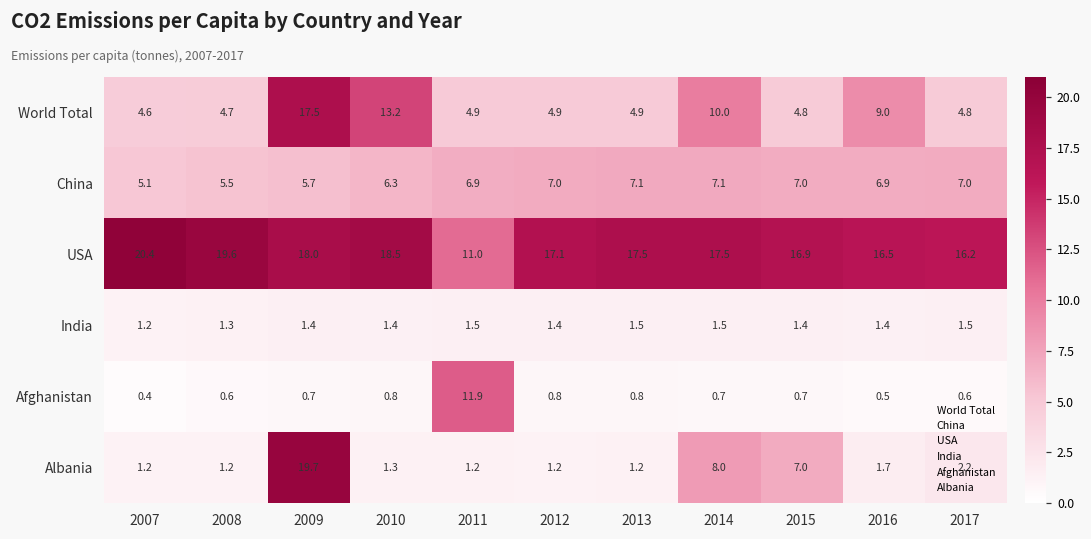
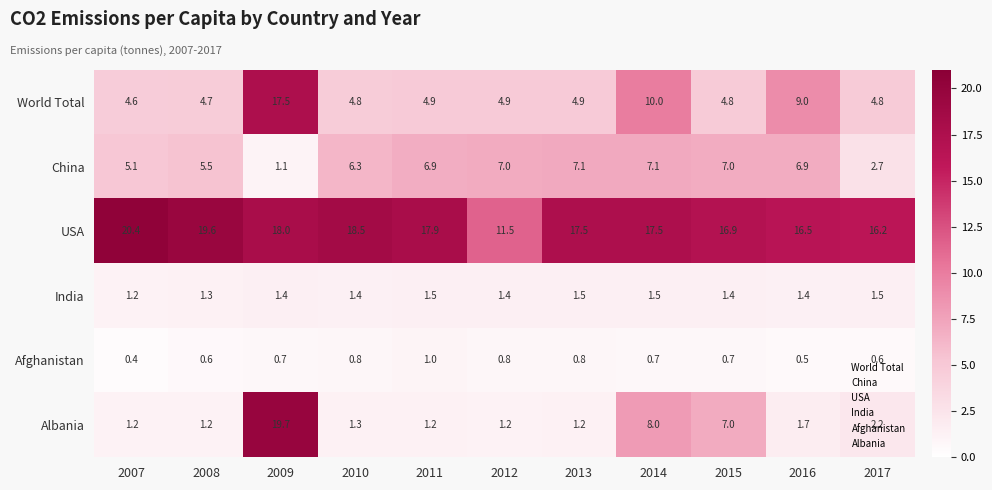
  {
    "World Total": {
      "2007": 4.6,
      "2008": 4.7,
      "2009": 17.5,
-     "2010": 13.2,
+     "2010": 4.8,
      "2011": 4.9,
      "2012": 4.9,
      "2013": 4.9,
      "2014": 10.0,
      "2015": 4.8,
      "2016": 9.0,
      "2017": 4.8
    },
    "China": {
      "2007": 5.1,
      "2008": 5.5,
-     "2009": 5.7,
+     "2009": 1.1,
      "2010": 6.3,
      "2011": 6.9,
      "2012": 7.0,
      "2013": 7.1,
      "2014": 7.1,
      "2015": 7.0,
      "2016": 6.9,
-     "2017": 7.0
+     "2017": 2.7
    },
    "USA": {
      "2007": 20.4,
      "2008": 19.6,
      "2009": 18.0,
      "2010": 18.5,
-     "2011": 11.0,
-     "2012": 17.1,
+     "2011": 17.9,
+     "2012": 11.5,
      "2013": 17.5,
      "2014": 17.5,
      "2015": 16.9,
      "2016": 16.5,
      "2017": 16.2
    },
    "India": {
      "2007": 1.2,
      "2008": 1.3,
      "2009": 1.4,
      "2010": 1.4,
      "2011": 1.5,
      "2012": 1.4,
      "2013": 1.5,
      "2014": 1.5,
      "2015": 1.4,
      "2016": 1.4,
      "2017": 1.5
    },
    "Afghanistan": {
      "2007": 0.4,
      "2008": 0.6,
      "2009": 0.7,
      "2010": 0.8,
-     "2011": 11.9,
+     "2011": 1.0,
      "2012": 0.8,
      "2013": 0.8,
      "2014": 0.7,
      "2015": 0.7,
      "2016": 0.5
    },
    "Albania": {
      "2007": 1.2,
      "2008": 1.2,
      "2009": 19.7,
      "2010": 1.3,
      "2011": 1.2,
      "2012": 1.2,
      "2013": 1.2,
      "2014": 8.0,
      "2015": 7.0,
      "2016": 1.7
    }
  }
